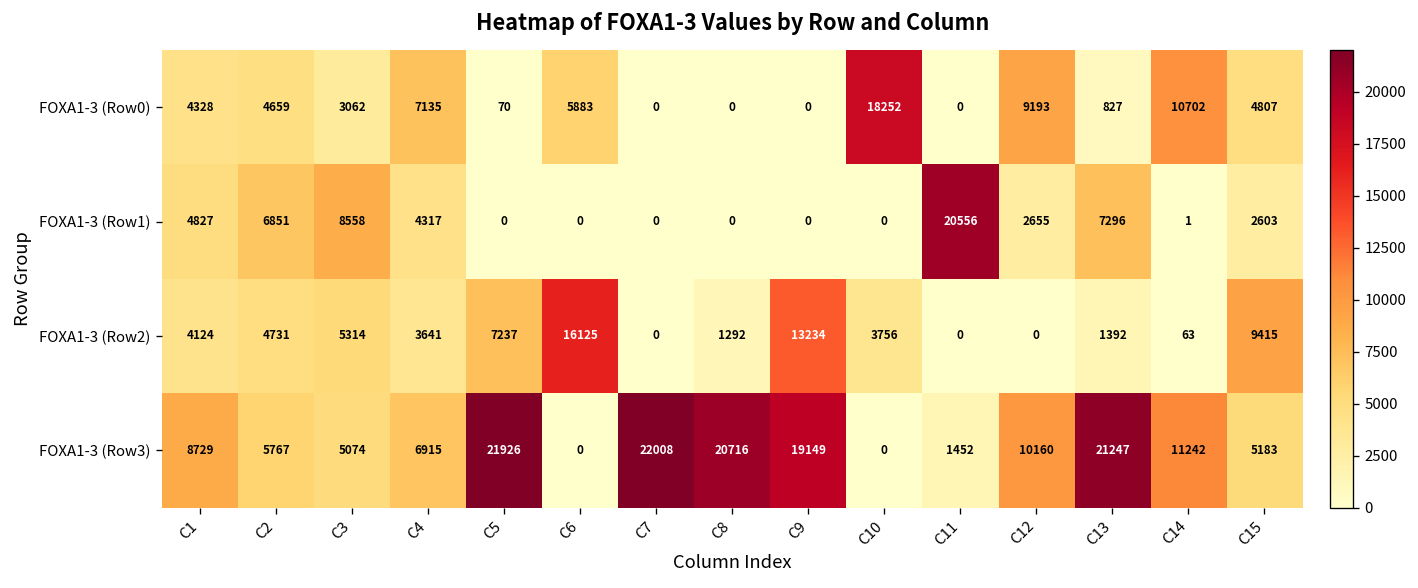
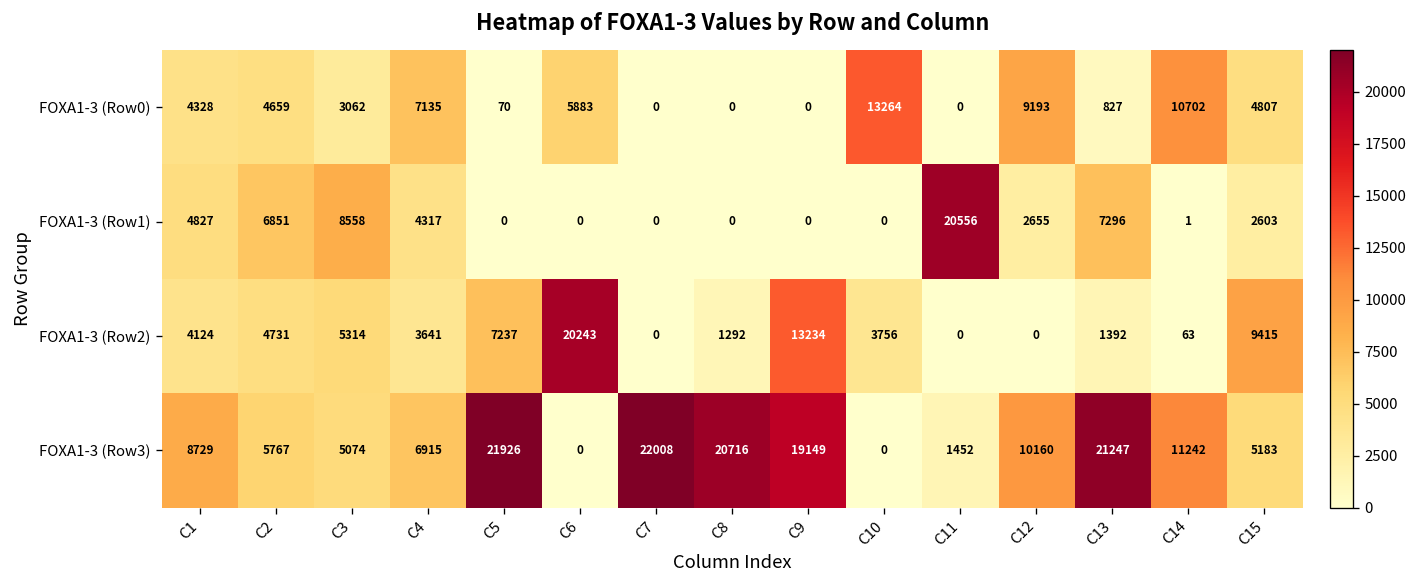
  {
    "FOXA1-3 (Row0)": {
      "C1": 4328,
      "C2": 4659,
      "C3": 3062,
      "C4": 7135,
      "C5": 70,
      "C6": 5883,
      "C7": 0,
      "C8": 0,
      "C9": 0,
-     "C10": 18252,
+     "C10": 13264,
      "C11": 0,
      "C12": 9193,
      "C13": 827,
      "C14": 10702,
      "C15": 4807
    },
    "FOXA1-3 (Row1)": {
      "C1": 4827,
      "C2": 6851,
      "C3": 8558,
      "C4": 4317,
      "C5": 0,
      "C6": 0,
      "C7": 0,
      "C8": 0,
      "C9": 0,
      "C10": 0,
      "C11": 20556,
      "C12": 2655,
      "C13": 7296,
      "C14": 1,
      "C15": 2603
    },
    "FOXA1-3 (Row2)": {
      "C1": 4124,
      "C2": 4731,
      "C3": 5314,
      "C4": 3641,
      "C5": 7237,
-     "C6": 16125,
+     "C6": 20243,
      "C7": 0,
      "C8": 1292,
      "C9": 13234,
      "C10": 3756,
      "C11": 0,
      "C12": 0,
      "C13": 1392,
      "C14": 63,
      "C15": 9415
    },
    "FOXA1-3 (Row3)": {
      "C1": 8729,
      "C2": 5767,
      "C3": 5074,
      "C4": 6915,
      "C5": 21926,
      "C6": 0,
      "C7": 22008,
      "C8": 20716,
      "C9": 19149,
      "C10": 0,
      "C11": 1452,
      "C12": 10160,
      "C13": 21247,
      "C14": 11242,
      "C15": 5183
    }
  }
